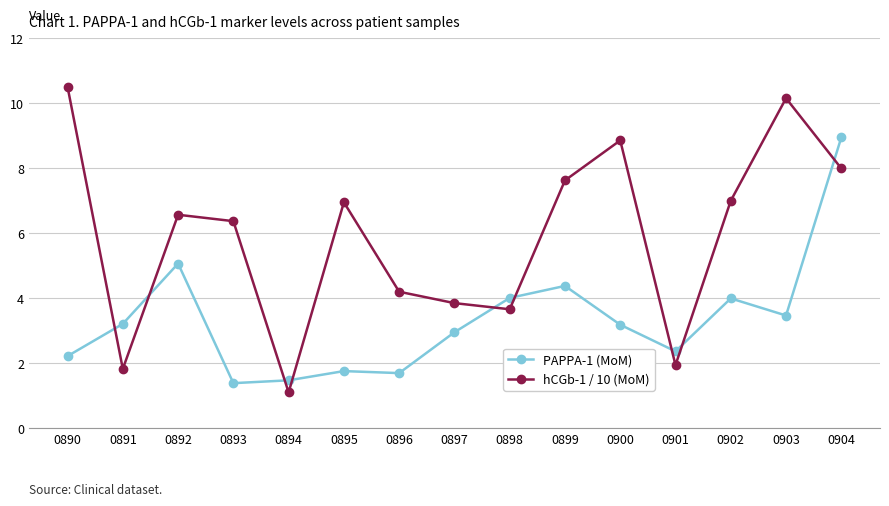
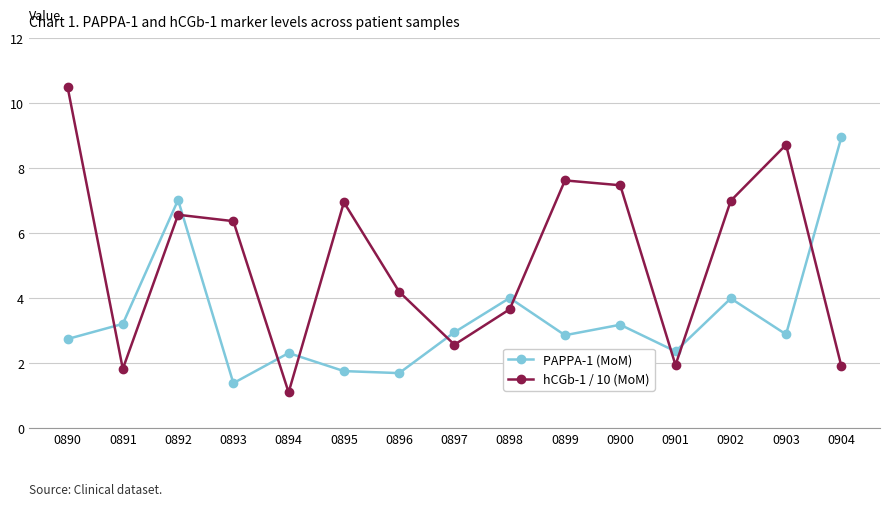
  {
    "PAPPA-1 (MoM)": {
-     "0890": 2.2,
+     "0890": 2.7,
      "0891": 3.2,
-     "0892": 5.1,
+     "0892": 7.0,
      "0893": 1.4,
-     "0894": 1.5,
+     "0894": 2.3,
      "0895": 1.8,
      "0896": 1.7,
      "0897": 3.0,
      "0898": 4.0,
-     "0899": 4.4,
+     "0899": 2.9,
      "0900": 3.2,
      "0901": 2.4,
      "0902": 4.0,
-     "0903": 3.5,
+     "0903": 2.9,
      "0904": 8.9
    },
    "hCGb-1 / 10 (MoM)": {
      "0890": 10.5,
      "0891": 1.8,
      "0892": 6.6,
      "0893": 6.4,
      "0894": 1.1,
      "0895": 7.0,
      "0896": 4.2,
-     "0897": 3.9,
+     "0897": 2.6,
      "0898": 3.7,
      "0899": 7.6,
-     "0900": 8.9,
+     "0900": 7.5,
      "0901": 1.9,
      "0902": 7.0,
-     "0903": 10.2,
-     "0904": 8.0
+     "0903": 8.7,
+     "0904": 1.9
    }
  }
